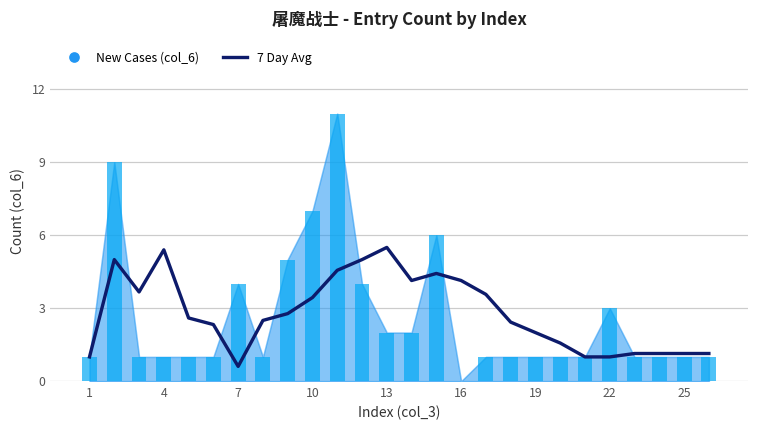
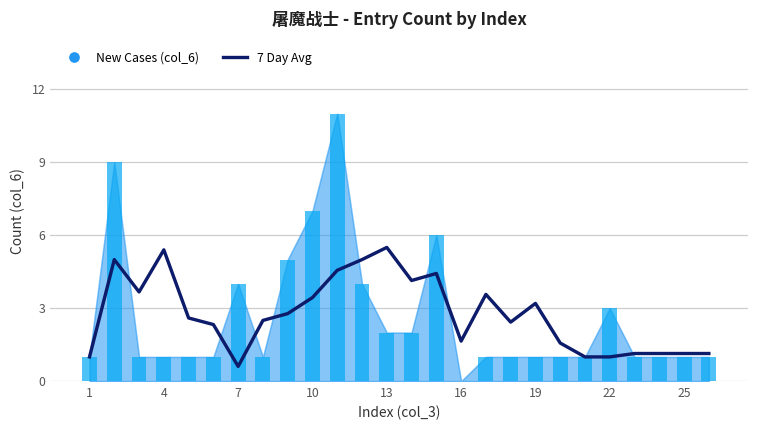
  {
    "7 Day Avg": {
      "4": 5.4,
      "7": 0.6,
      "10": 3.4,
      "13": 5.5,
-     "16": 4.1,
-     "19": 2.0,
+     "16": 1.7,
+     "19": 3.2,
      "22": 1.0,
      "25": 1.1
    }
  }
